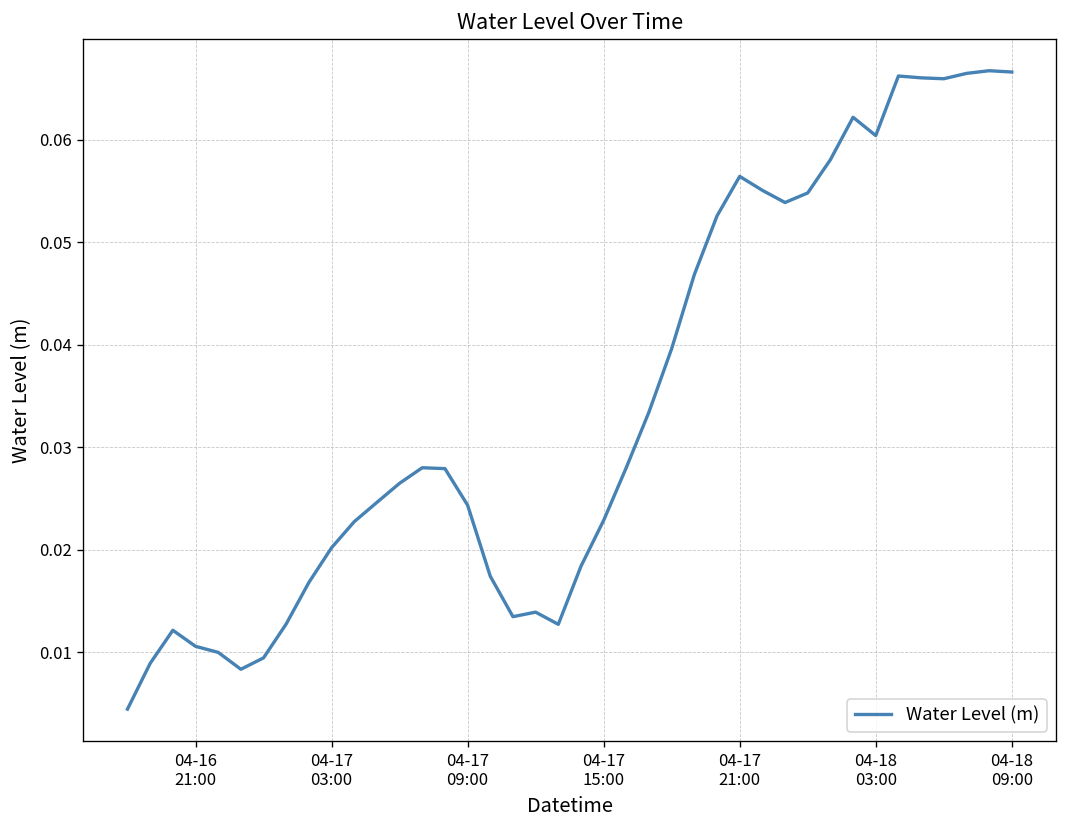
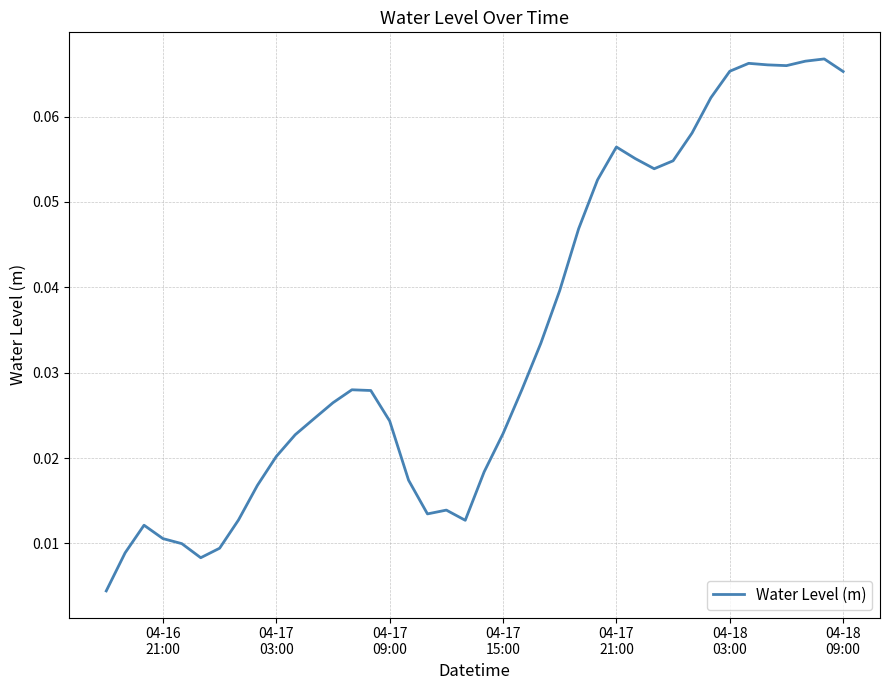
  {
    "04-16 21:00": 0.011,
    "04-17 03:00": 0.020,
    "04-17 09:00": 0.024,
    "04-17 15:00": 0.023,
    "04-17 21:00": 0.056,
-   "04-18 03:00": 0.060,
-   "04-18 09:00": 0.067
+   "04-18 03:00": 0.065,
+   "04-18 09:00": 0.065
  }
